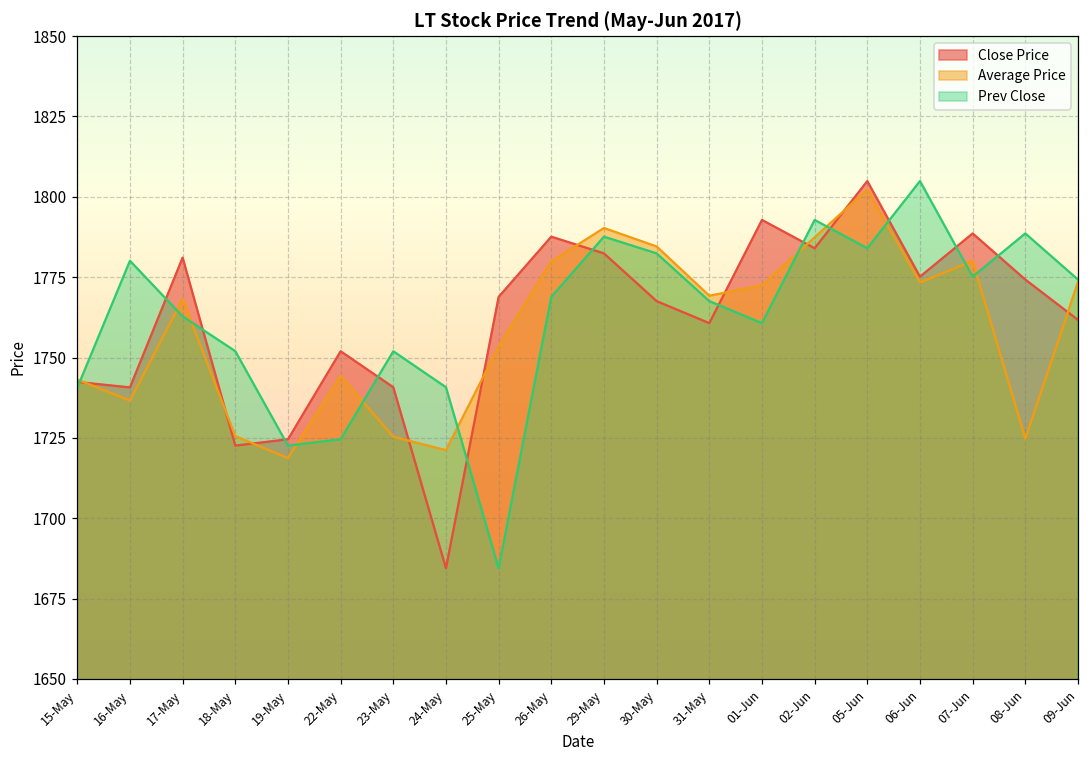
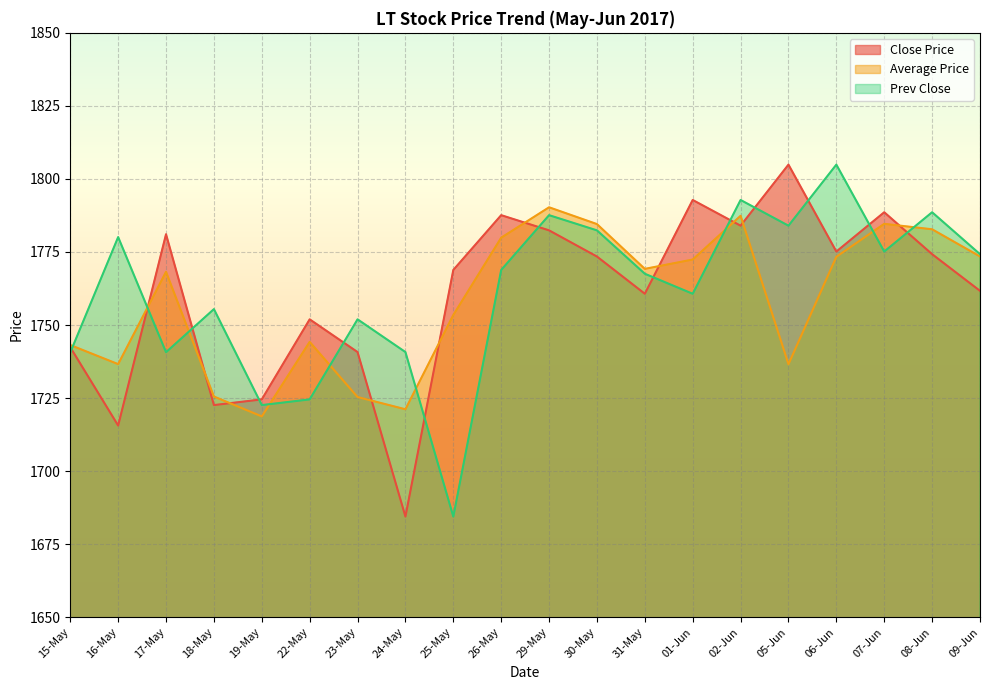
  {
    "Close Price": {
-     "16-May": 1741,
+     "16-May": 1716,
      "17-May": 1781,
      "18-May": 1723,
      "19-May": 1725,
      "22-May": 1752,
      "23-May": 1741,
      "24-May": 1684,
      "25-May": 1769,
      "26-May": 1788,
      "29-May": 1782,
-     "30-May": 1768,
+     "30-May": 1773,
      "31-May": 1761,
      "01-Jun": 1793,
      "02-Jun": 1784,
      "05-Jun": 1805,
      "06-Jun": 1775,
      "07-Jun": 1789,
      "08-Jun": 1774,
      "09-Jun": 1762
    },
    "Average Price": {
      "16-May": 1737,
      "17-May": 1768,
      "18-May": 1726,
      "19-May": 1719,
      "22-May": 1744,
      "23-May": 1725,
      "24-May": 1721,
      "25-May": 1753,
      "26-May": 1780,
      "29-May": 1790,
      "30-May": 1785,
      "31-May": 1769,
      "01-Jun": 1772,
      "02-Jun": 1787,
-     "05-Jun": 1802,
+     "05-Jun": 1737,
      "06-Jun": 1773,
-     "07-Jun": 1780,
-     "08-Jun": 1725
+     "07-Jun": 1785,
+     "08-Jun": 1783
    },
    "Prev Close": {
      "15-May": 1741,
      "16-May": 1780,
-     "17-May": 1763,
-     "18-May": 1752,
+     "17-May": 1741,
+     "18-May": 1755,
      "19-May": 1723,
      "22-May": 1725,
      "23-May": 1752,
      "24-May": 1741,
      "25-May": 1684,
      "26-May": 1769,
      "29-May": 1788,
      "30-May": 1782,
      "31-May": 1768,
      "01-Jun": 1761,
      "02-Jun": 1793,
      "05-Jun": 1784,
      "06-Jun": 1805,
      "07-Jun": 1775,
      "08-Jun": 1789
    }
  }
